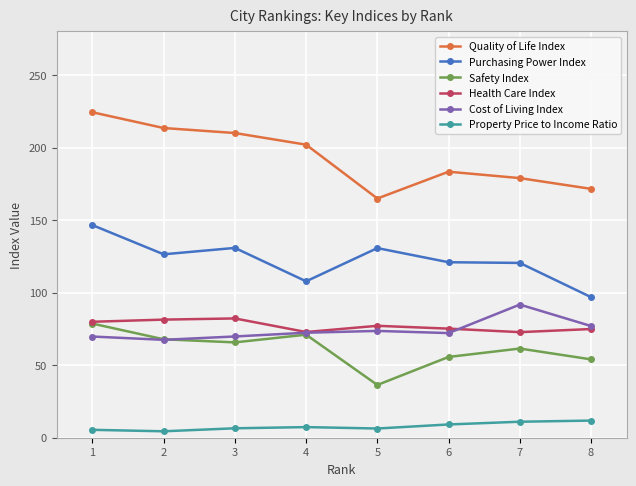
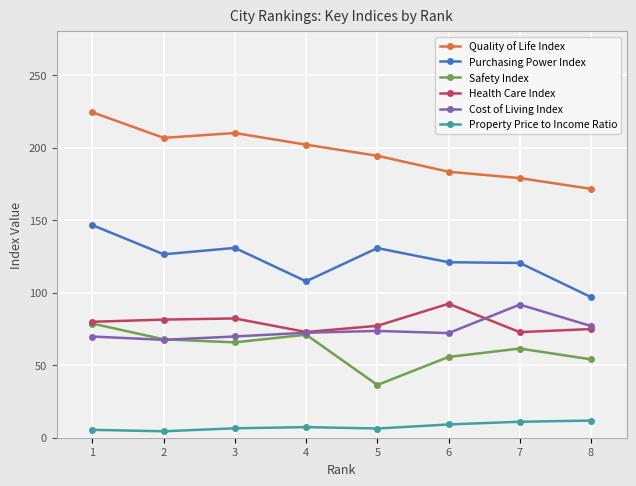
  {
    "Quality of Life Index": {
      "1": 224,
-     "2": 213,
+     "2": 207,
      "3": 210,
      "4": 202,
-     "5": 165,
+     "5": 194,
      "6": 183,
      "7": 179,
      "8": 172
    },
    "Safety Index": {
      "3": 66,
      "5": 36,
      "6": 56,
      "7": 61,
      "8": 54
    },
    "Health Care Index": {
      "2": 81,
      "3": 82,
      "5": 77,
-     "6": 75,
+     "6": 92,
      "7": 73,
      "8": 75
    },
    "Cost of Living Index": {
      "1": 70,
      "3": 70,
      "5": 74,
      "6": 72,
      "7": 92,
      "8": 77
    }
  }
